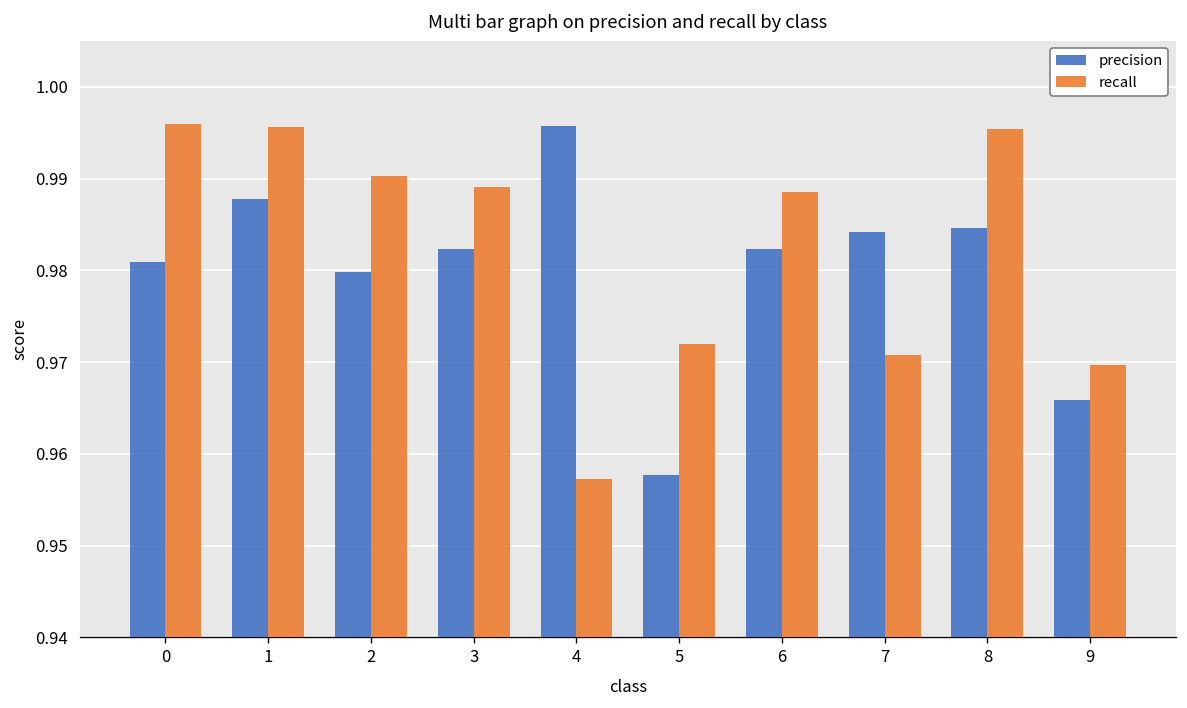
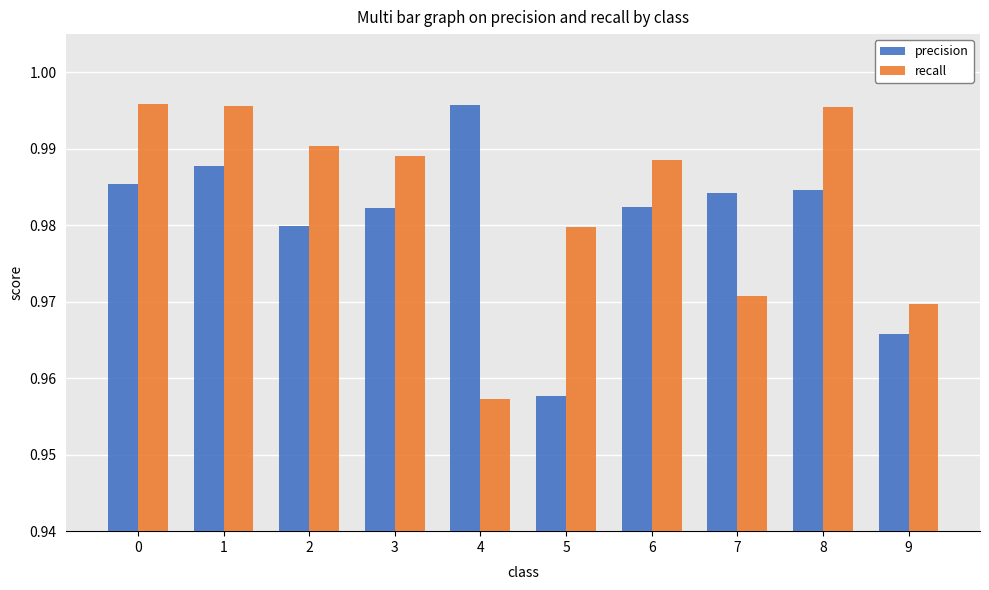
  {
    "precision": {
-     "0": 0.981,
+     "0": 0.985,
      "1": 0.988,
      "2": 0.980,
      "3": 0.982,
      "4": 0.996,
      "5": 0.958,
      "6": 0.982,
      "7": 0.984,
      "8": 0.985,
      "9": 0.966
    },
    "recall": {
      "0": 0.996,
      "1": 0.996,
      "2": 0.990,
      "3": 0.989,
      "4": 0.957,
-     "5": 0.972,
+     "5": 0.980,
      "6": 0.989,
      "7": 0.971,
      "8": 0.995,
      "9": 0.970
    }
  }
